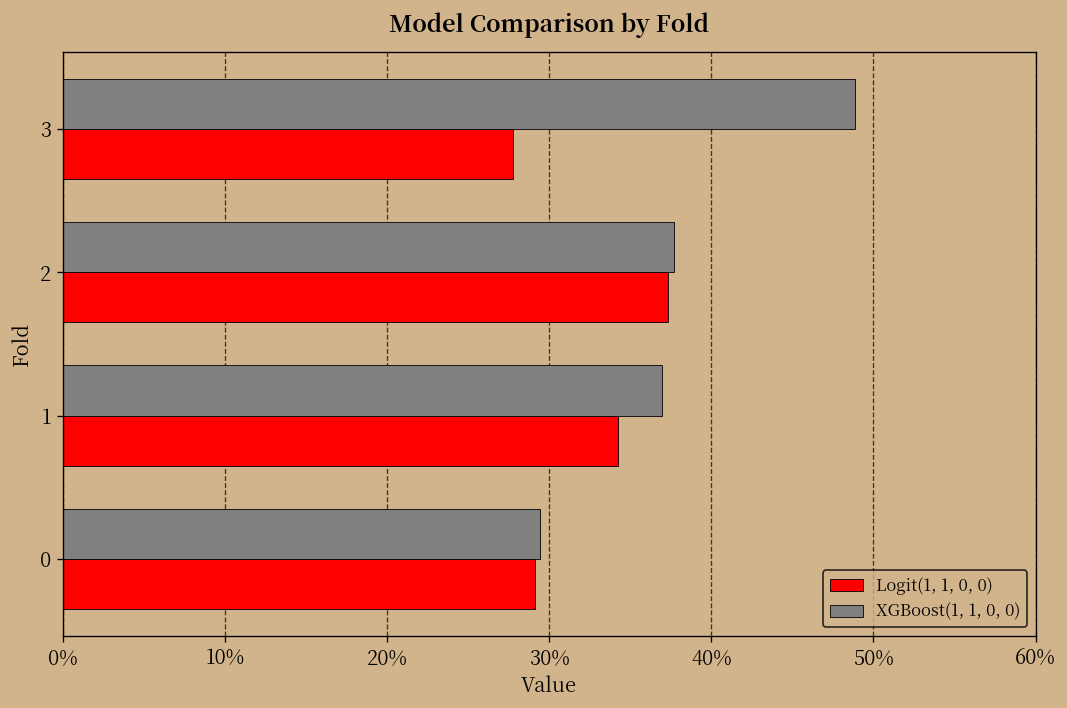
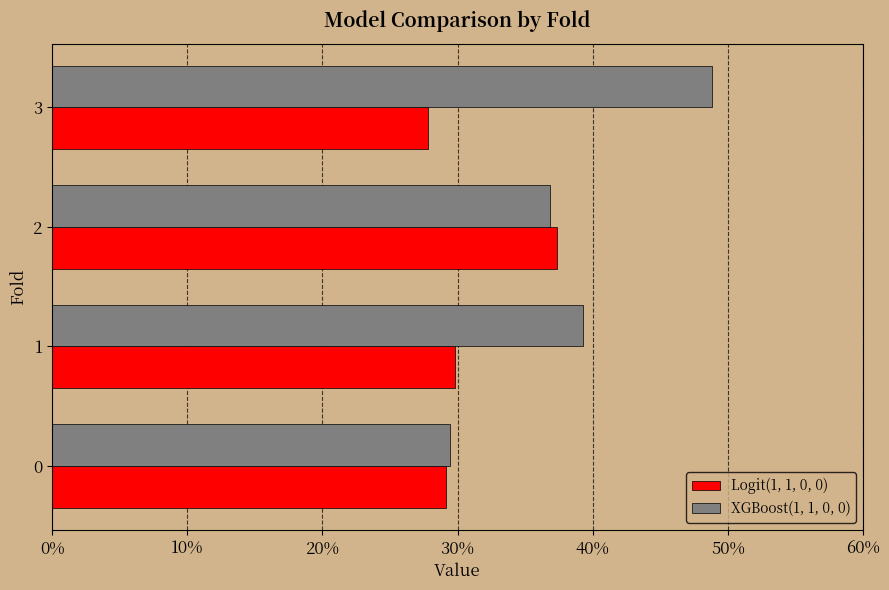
  {
    "Logit(1, 1, 0, 0)": {
      "3": "27.8%",
      "2": "37.3%",
-     "1": "34.3%",
+     "1": "29.8%",
      "0": "29.1%"
    },
    "XGBoost(1, 1, 0, 0)": {
      "3": "48.8%",
-     "2": "37.7%",
-     "1": "37.0%",
+     "2": "36.8%",
+     "1": "39.3%",
      "0": "29.5%"
    }
  }
